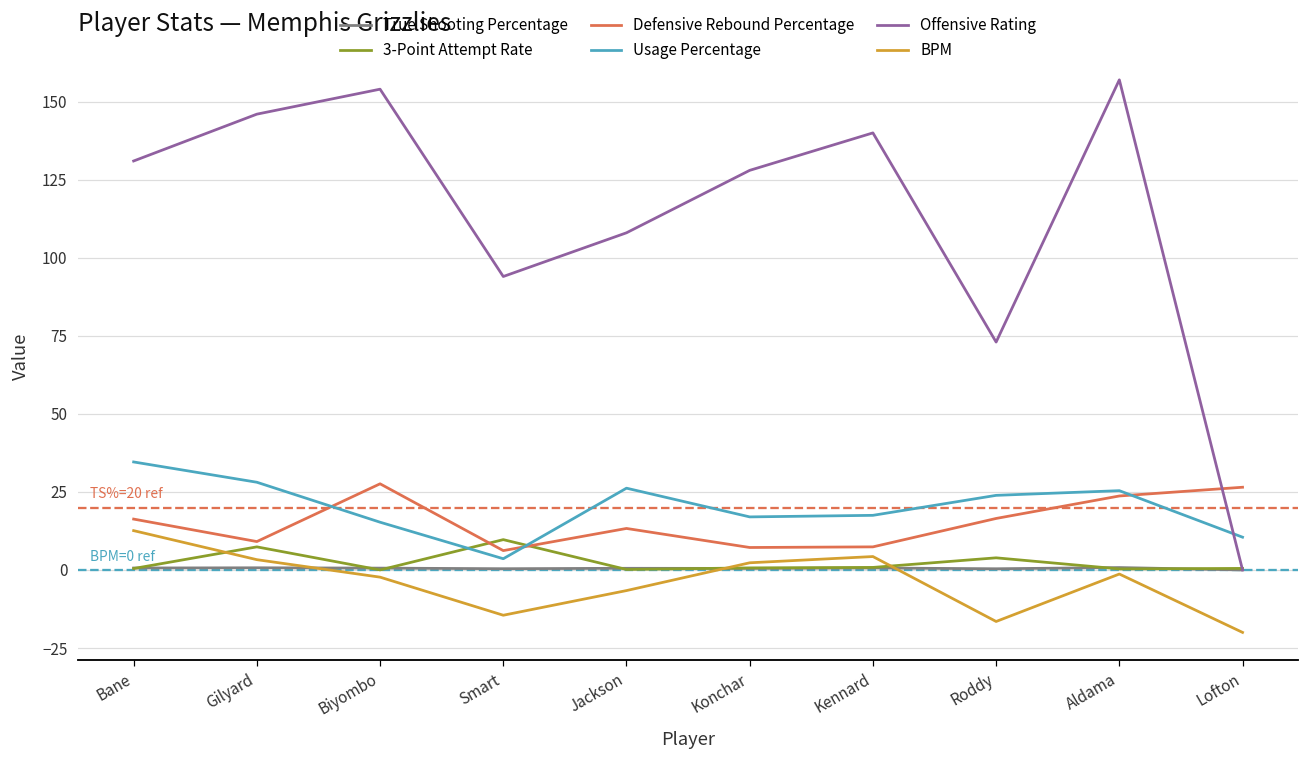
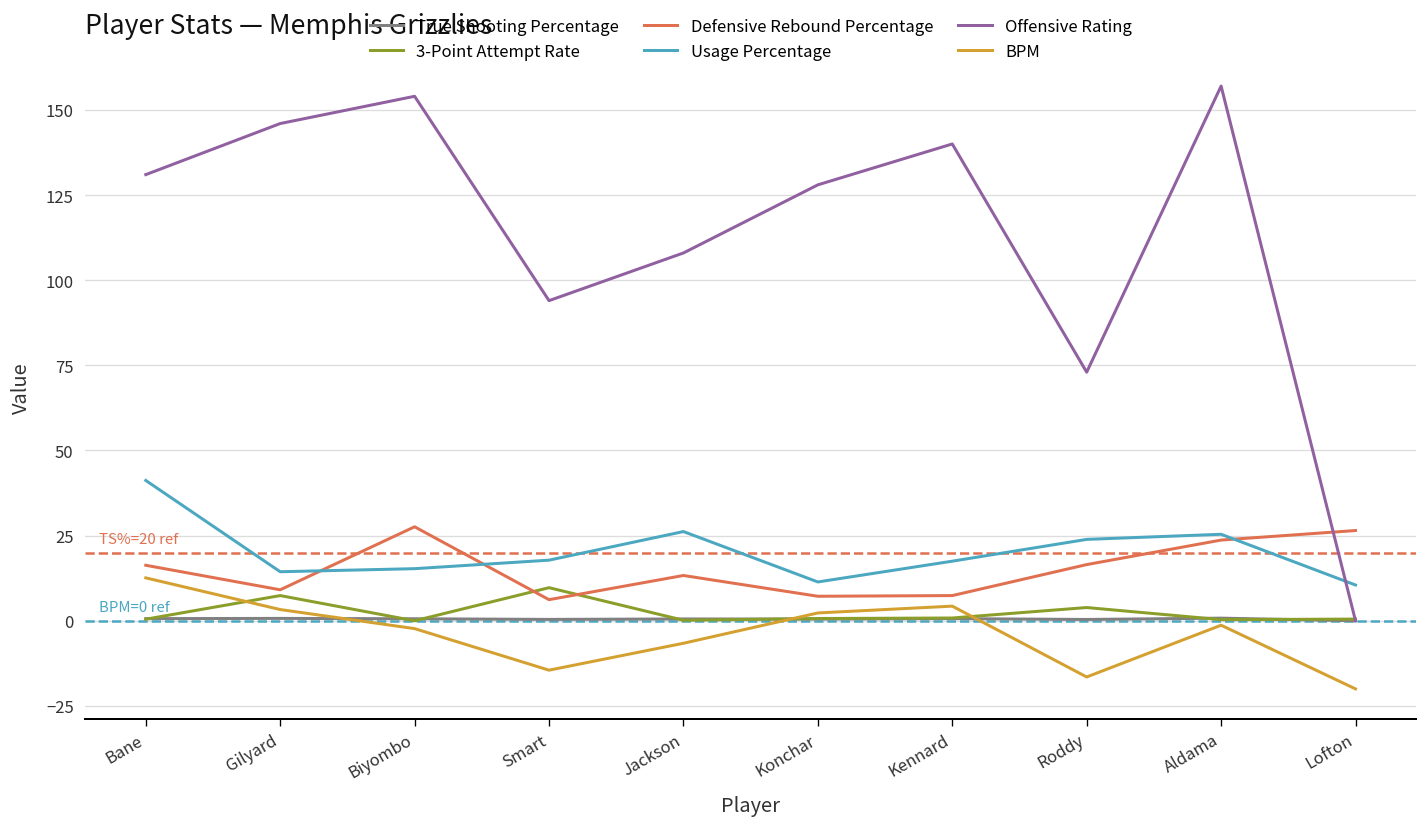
  {
    "3-Point Attempt Rate": {
      "Gilyard": 7,
      "Smart": 10,
      "Roddy": 4
    },
    "Usage Percentage": {
-     "Bane": 35,
-     "Gilyard": 28,
+     "Bane": 41,
+     "Gilyard": 14,
      "Biyombo": 15,
-     "Smart": 4,
+     "Smart": 18,
      "Jackson": 26,
-     "Konchar": 17,
+     "Konchar": 11,
      "Kennard": 18,
      "Roddy": 24,
      "Aldama": 25,
      "Lofton": 11
    }
  }
